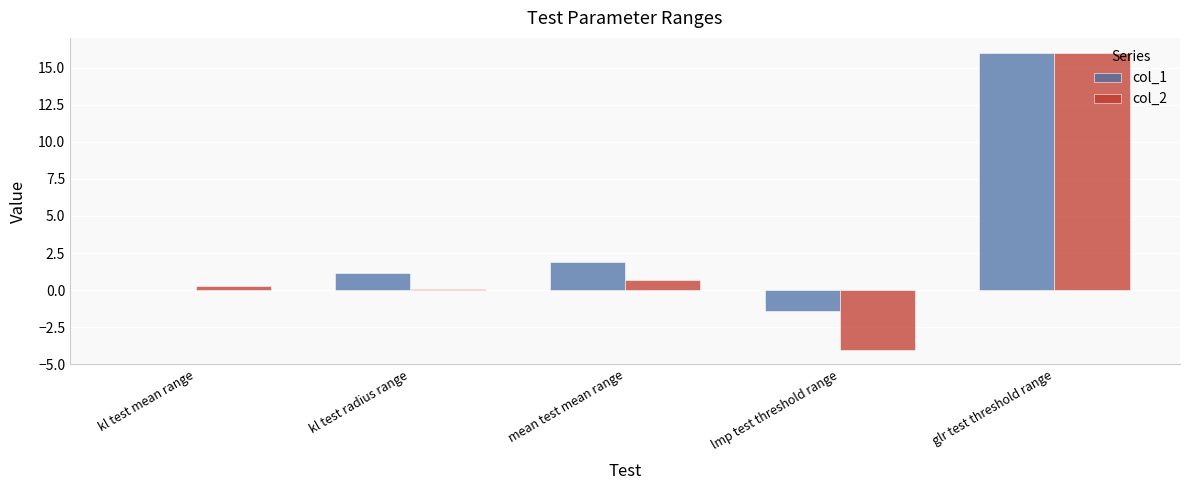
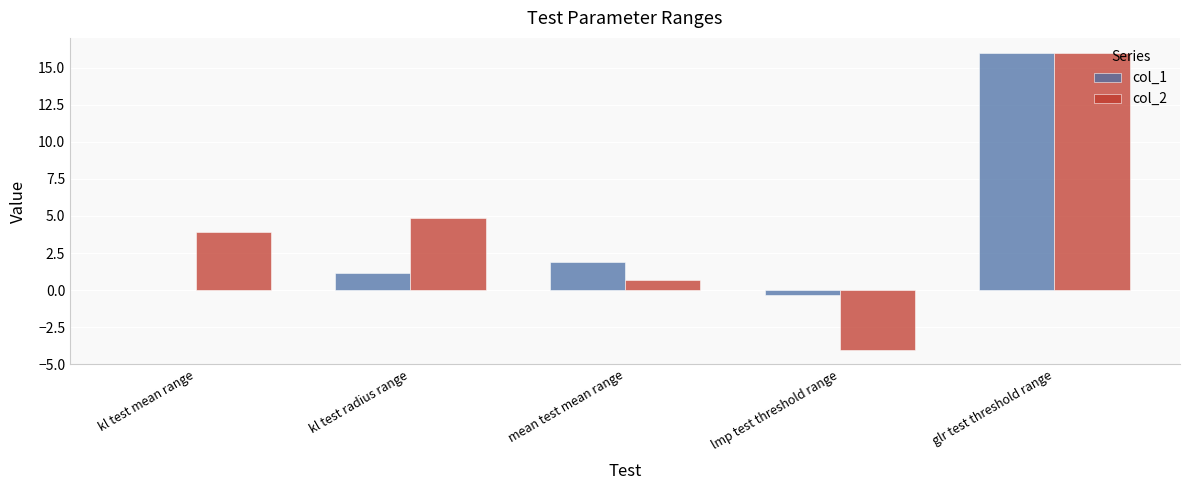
  {
    "col_1": {
      "kl test mean range": 0.0,
      "kl test radius range": 1.2,
      "mean test mean range": 1.9,
-     "lmp test threshold range": -1.4,
+     "lmp test threshold range": -0.3,
      "glr test threshold range": 16.0
    },
    "col_2": {
-     "kl test mean range": 0.3,
-     "kl test radius range": 0.1,
+     "kl test mean range": 4.0,
+     "kl test radius range": 4.8,
      "mean test mean range": 0.7,
      "lmp test threshold range": -4.0,
      "glr test threshold range": 16.0
    }
  }
